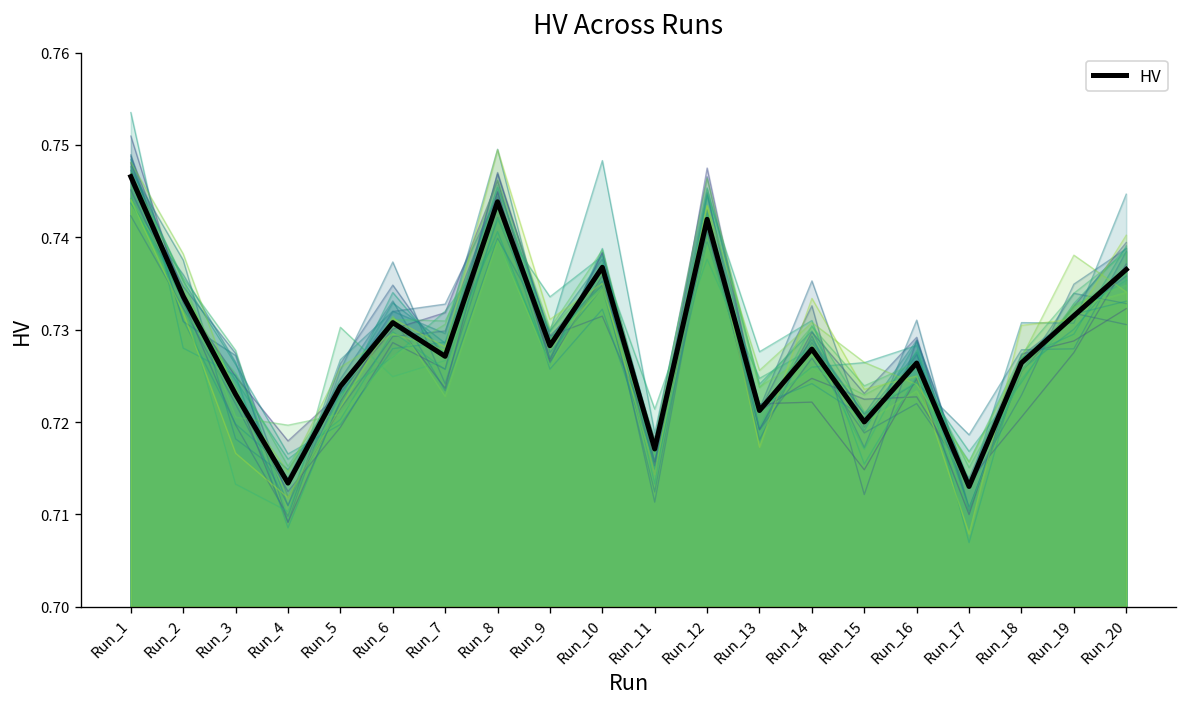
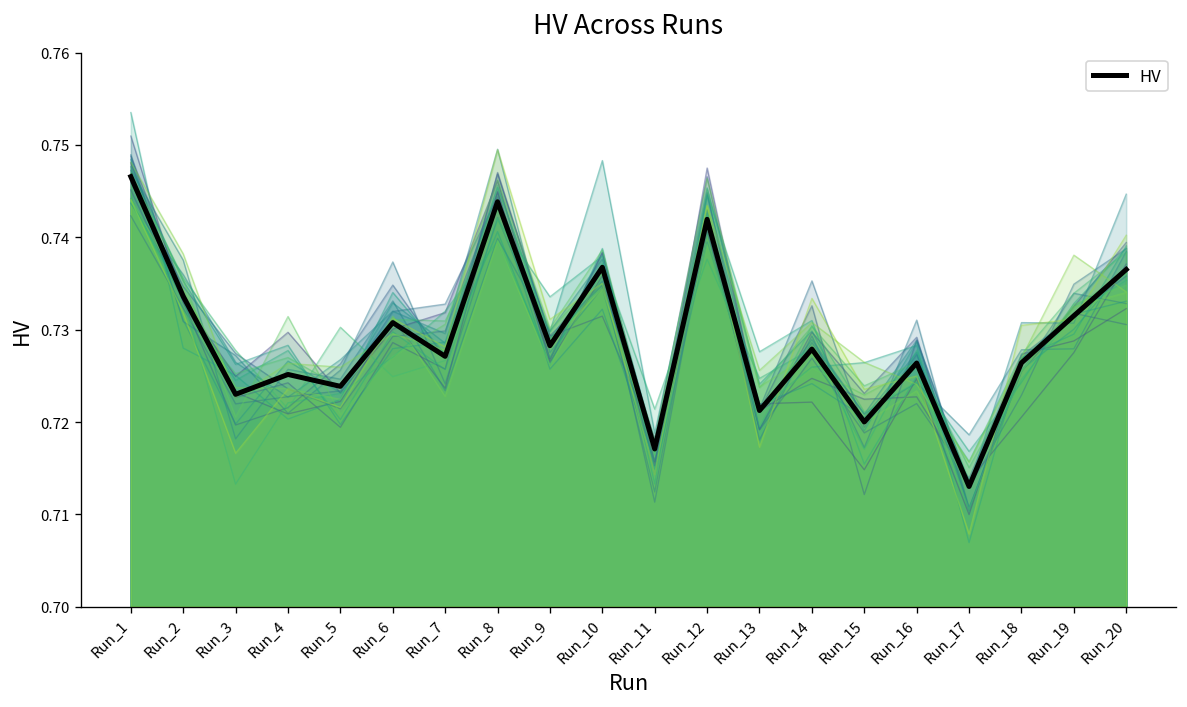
  {
    "HV": {
-     "Run_4": 0.713,
+     "Run_4": 0.725,
      "Run_6": 0.731,
      "Run_18": 0.726
    }
  }
